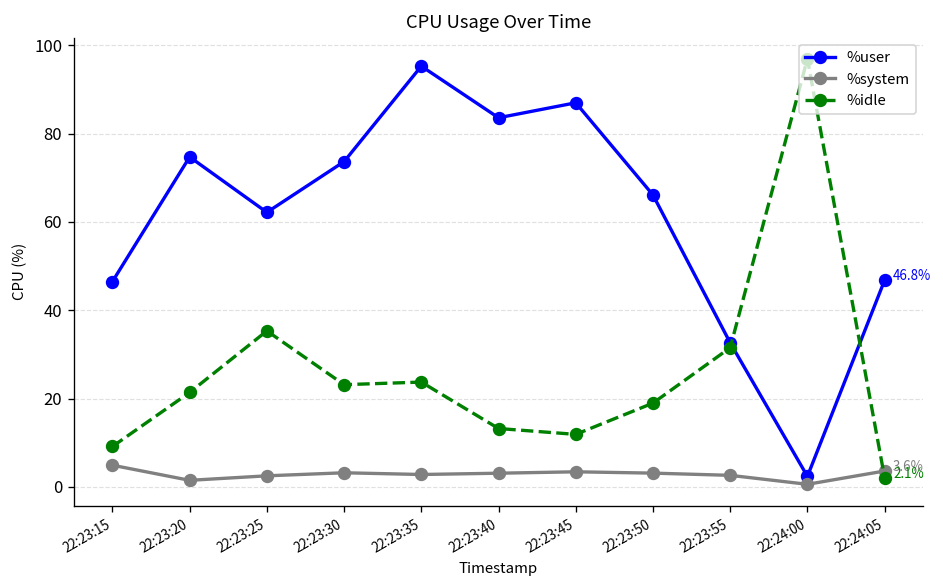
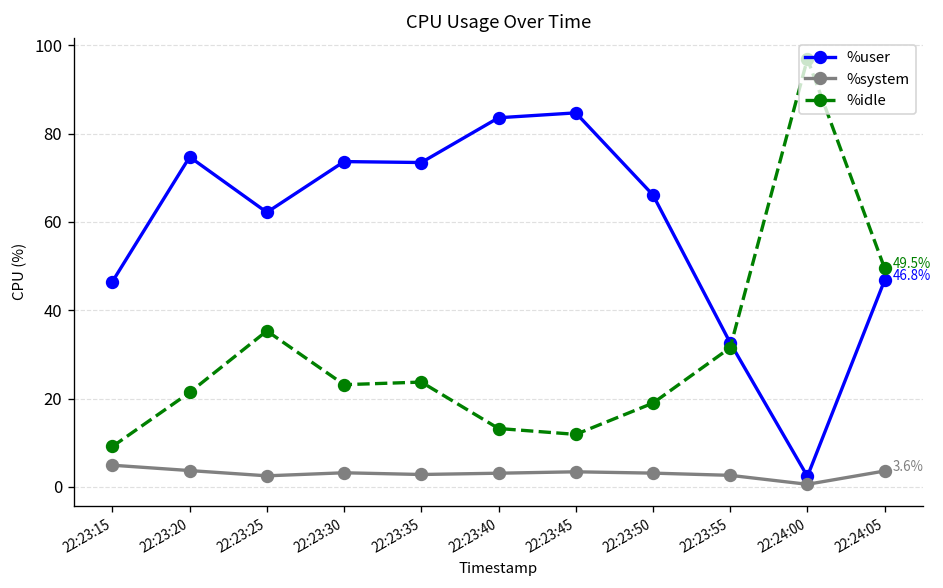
  {
    "%user": {
      "22:23:15": "47",
      "22:23:20": "75",
      "22:23:25": "62",
      "22:23:30": "74",
-     "22:23:35": "95",
+     "22:23:35": "73",
      "22:23:40": "84",
-     "22:23:45": "87",
+     "22:23:45": "85",
      "22:23:50": "66",
      "22:23:55": "33",
      "22:24:00": "2"
    },
    "%system": {
      "22:23:15": "5",
-     "22:23:20": "2",
+     "22:23:20": "4",
      "22:23:25": "3",
      "22:23:30": "3",
      "22:23:35": "3",
      "22:23:40": "3",
      "22:23:45": "3",
      "22:23:50": "3",
      "22:23:55": "3",
      "22:24:00": "1"
    },
    "%idle": {
-     "22:24:05": "2.1%"
+     "22:24:05": "49.5%"
    }
  }
